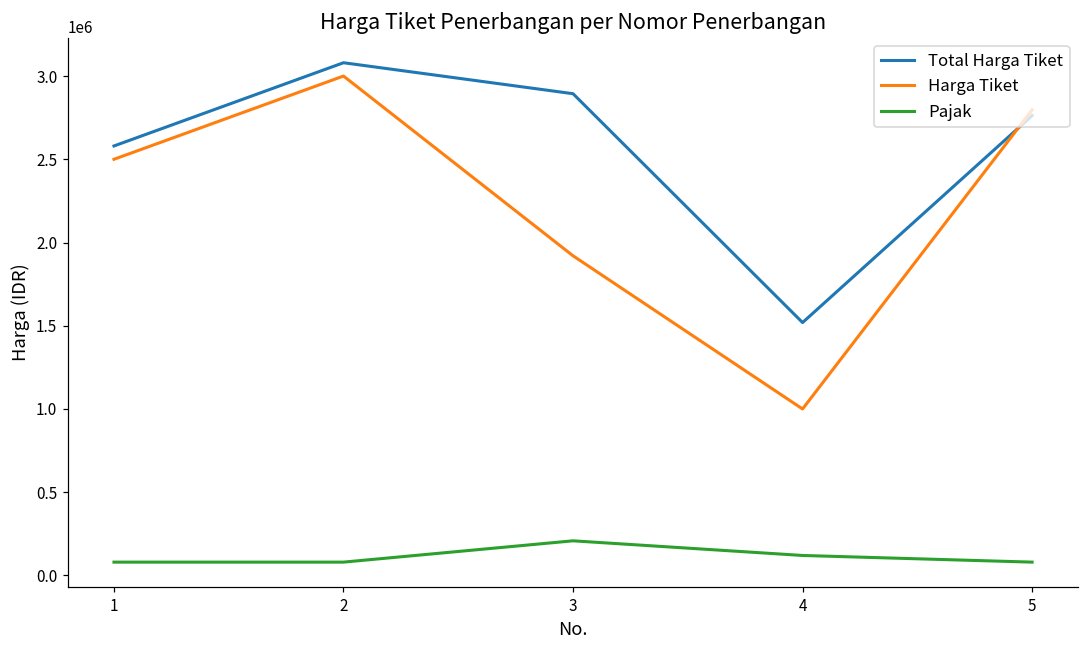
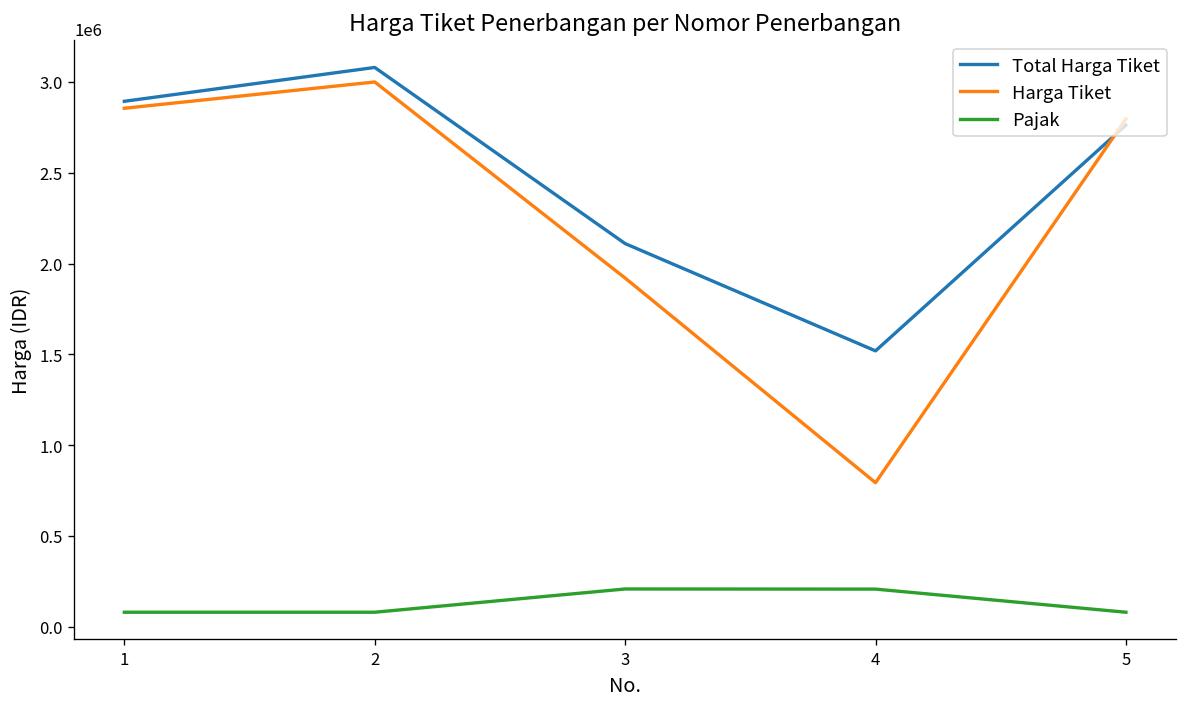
  {
    "Total Harga Tiket": {
-     "1": 2580000,
+     "1": 2890000,
      "2": 3080000,
-     "3": 2890000,
+     "3": 2110000,
      "4": 1520000
    },
    "Harga Tiket": {
-     "1": 2500000,
+     "1": 2860000,
      "2": 3000000,
      "3": 1920000,
-     "4": 1000000
+     "4": 790000
    },
    "Pajak": {
      "1": 80000,
      "2": 80000,
      "3": 210000,
-     "4": 120000,
+     "4": 210000,
      "5": 80000
    }
  }
